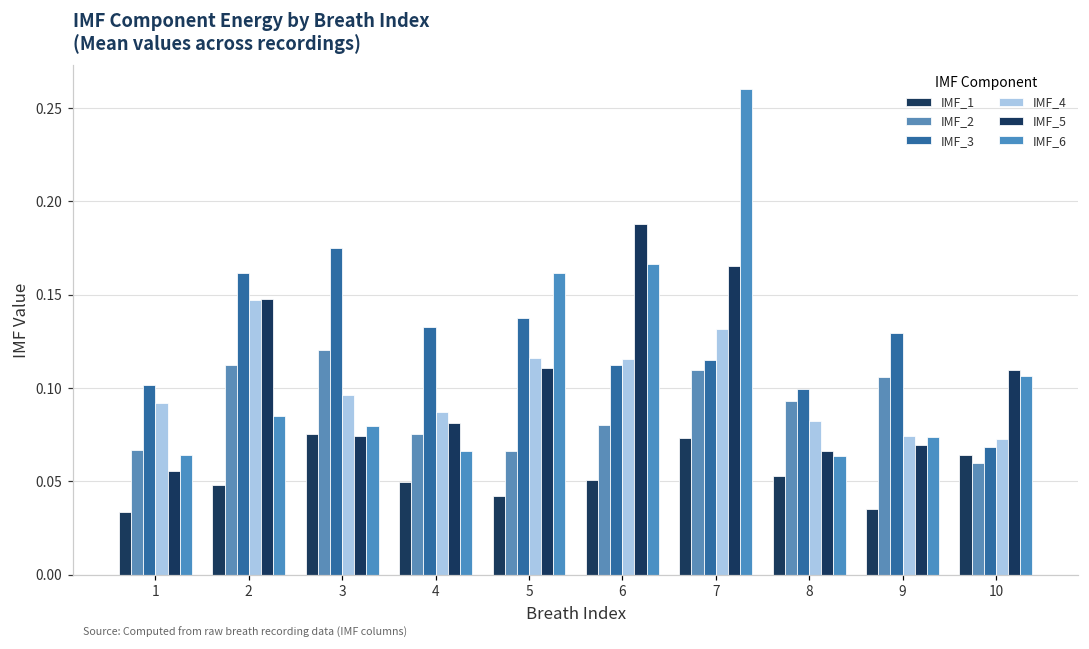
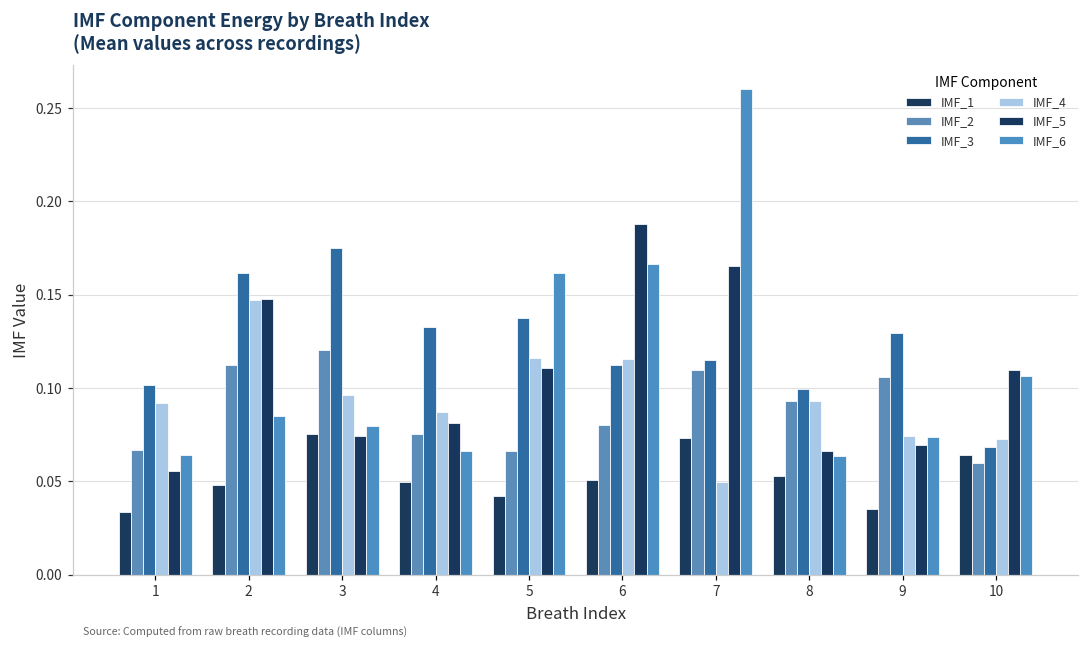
  {
    "IMF_4": {
      "1": 0.092,
      "2": 0.147,
      "3": 0.096,
      "4": 0.087,
      "5": 0.116,
      "6": 0.115,
-     "7": 0.132,
-     "8": 0.082,
+     "7": 0.050,
+     "8": 0.093,
      "9": 0.075,
      "10": 0.073
    }
  }
